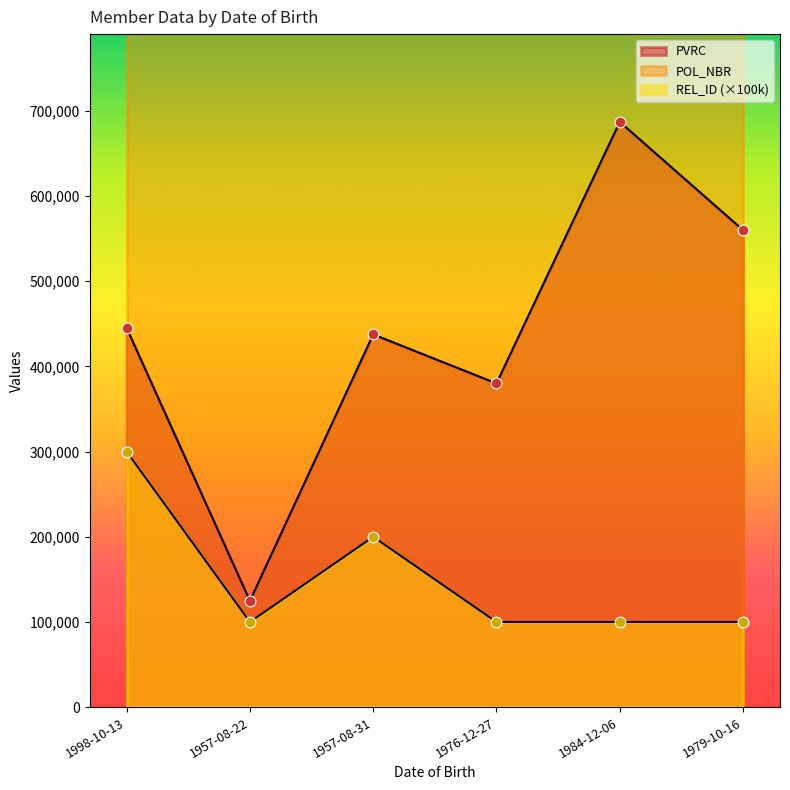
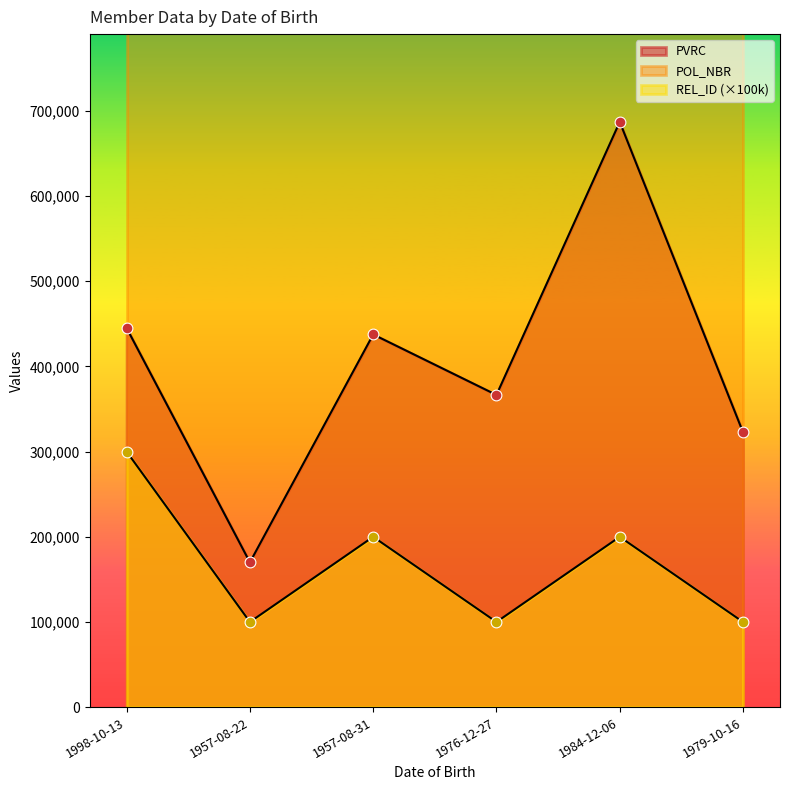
  {
    "PVRC": {
      "1998-10-13": "450,000",
-     "1957-08-22": "120,000",
+     "1957-08-22": "170,000",
      "1957-08-31": "440,000",
-     "1976-12-27": "380,000",
+     "1976-12-27": "370,000",
      "1984-12-06": "690,000",
-     "1979-10-16": "560,000"
+     "1979-10-16": "320,000"
    },
    "REL_ID (×100k)": {
      "1998-10-13": "300,000",
      "1957-08-22": "100,000",
      "1957-08-31": "200,000",
      "1976-12-27": "100,000",
-     "1984-12-06": "100,000",
+     "1984-12-06": "200,000",
      "1979-10-16": "100,000"
    }
  }
